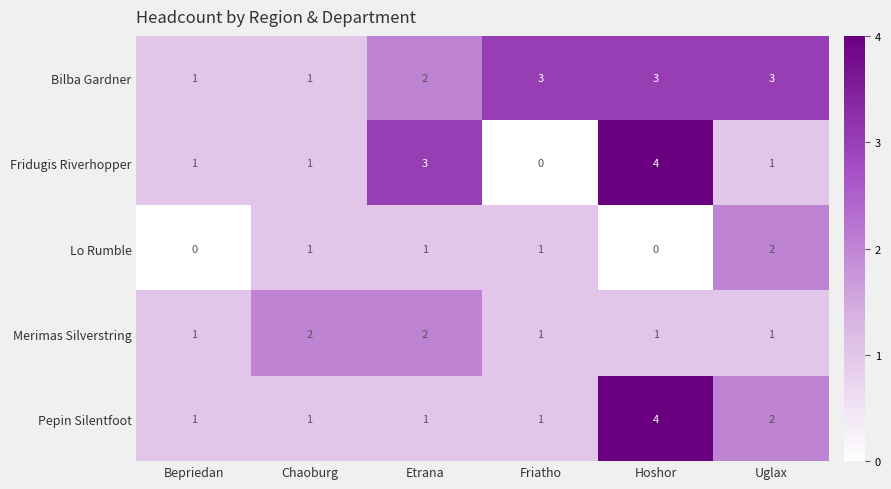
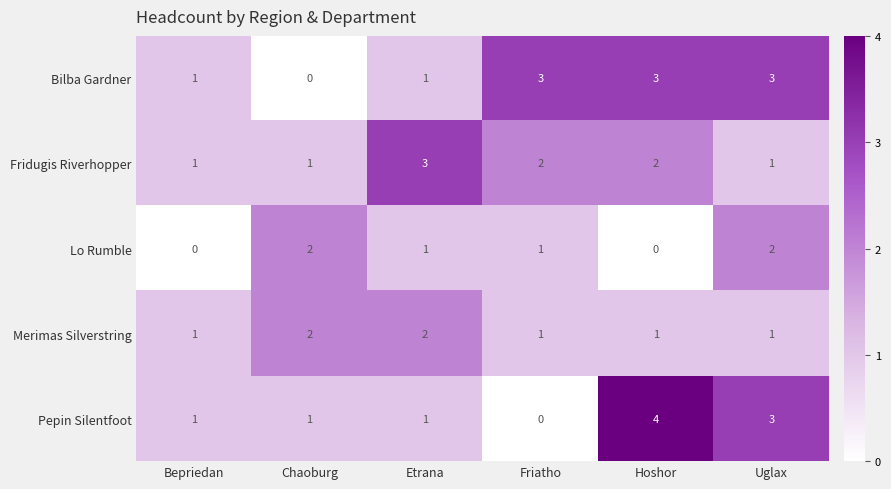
  {
    "Bilba Gardner": {
      "Bepriedan": 1,
-     "Chaoburg": 1,
-     "Etrana": 2,
+     "Chaoburg": 0,
+     "Etrana": 1,
      "Friatho": 3,
      "Hoshor": 3,
      "Uglax": 3
    },
    "Fridugis Riverhopper": {
      "Bepriedan": 1,
      "Chaoburg": 1,
      "Etrana": 3,
-     "Friatho": 0,
-     "Hoshor": 4,
+     "Friatho": 2,
+     "Hoshor": 2,
      "Uglax": 1
    },
    "Lo Rumble": {
      "Bepriedan": 0,
-     "Chaoburg": 1,
+     "Chaoburg": 2,
      "Etrana": 1,
      "Friatho": 1,
      "Hoshor": 0,
      "Uglax": 2
    },
    "Merimas Silverstring": {
      "Bepriedan": 1,
      "Chaoburg": 2,
      "Etrana": 2,
      "Friatho": 1,
      "Hoshor": 1,
      "Uglax": 1
    },
    "Pepin Silentfoot": {
      "Bepriedan": 1,
      "Chaoburg": 1,
      "Etrana": 1,
-     "Friatho": 1,
+     "Friatho": 0,
      "Hoshor": 4,
-     "Uglax": 2
+     "Uglax": 3
    }
  }
